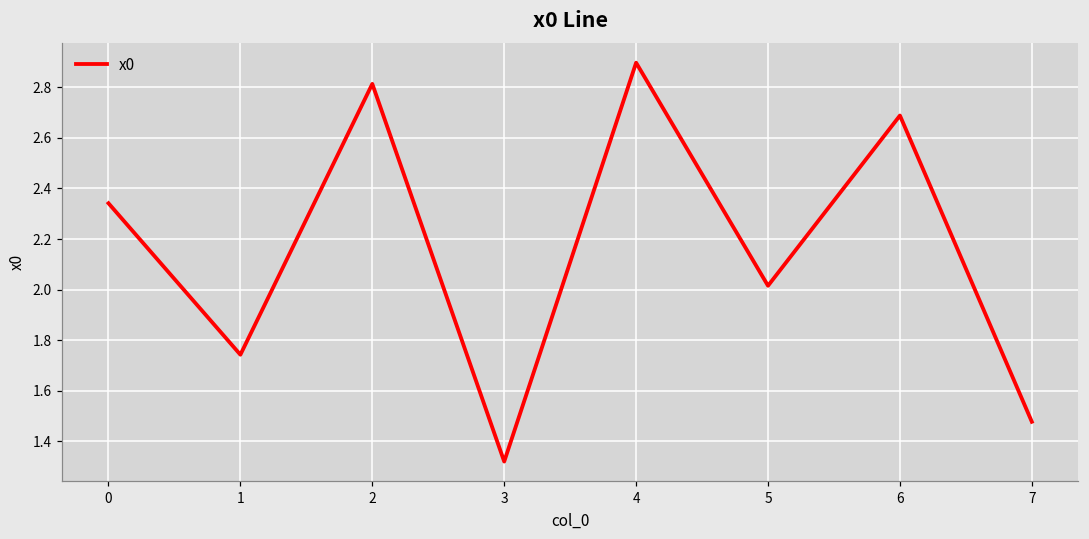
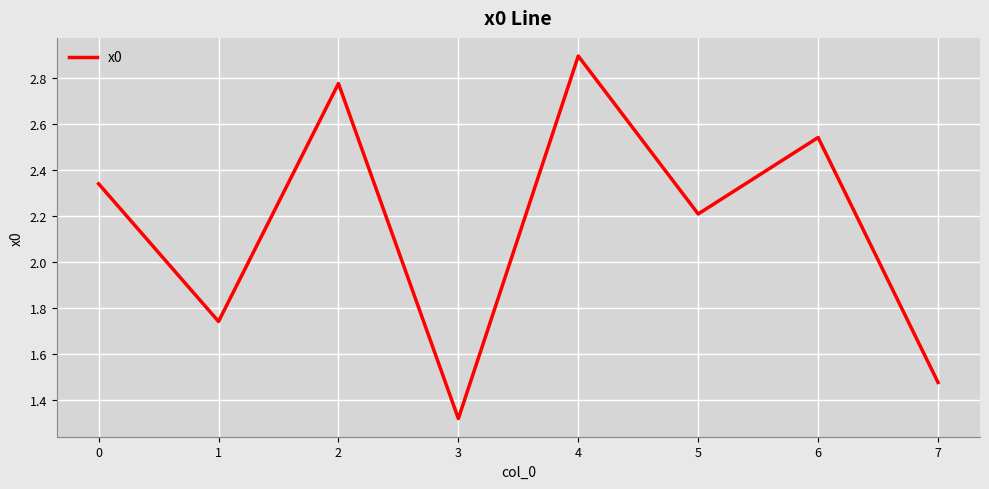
  {
    "0": 2.34,
    "1": 1.74,
-   "2": 2.81,
+   "2": 2.78,
    "3": 1.32,
    "4": 2.90,
-   "5": 2.02,
-   "6": 2.69,
+   "5": 2.21,
+   "6": 2.54,
    "7": 1.48
  }
